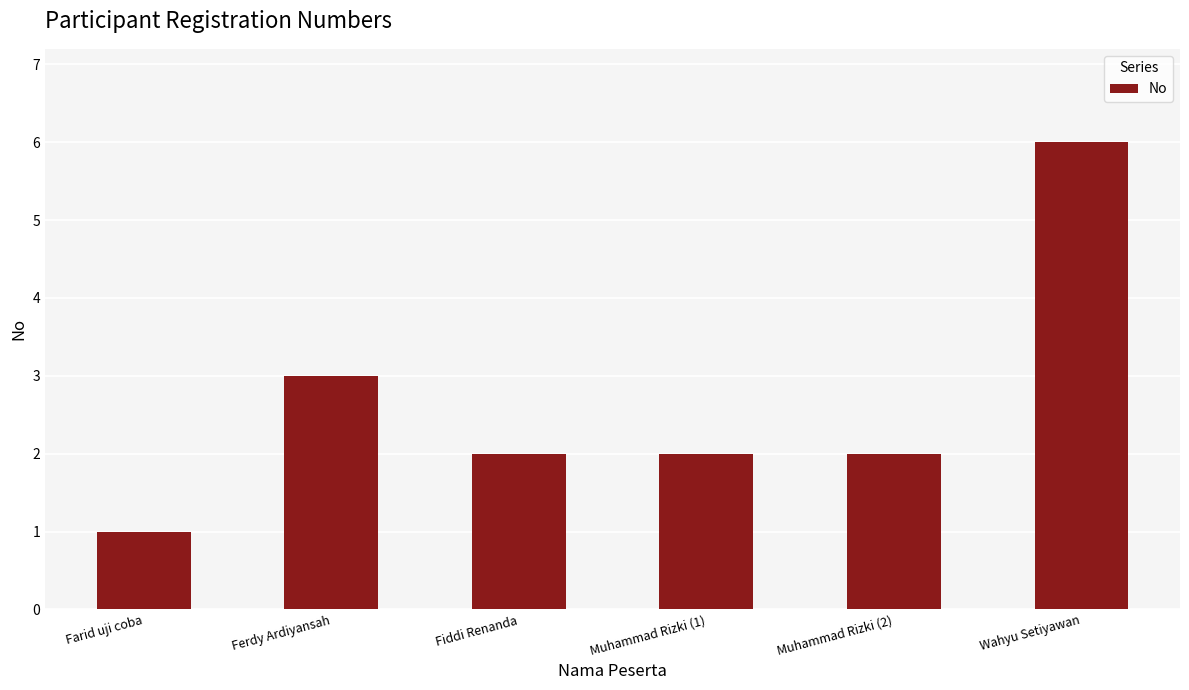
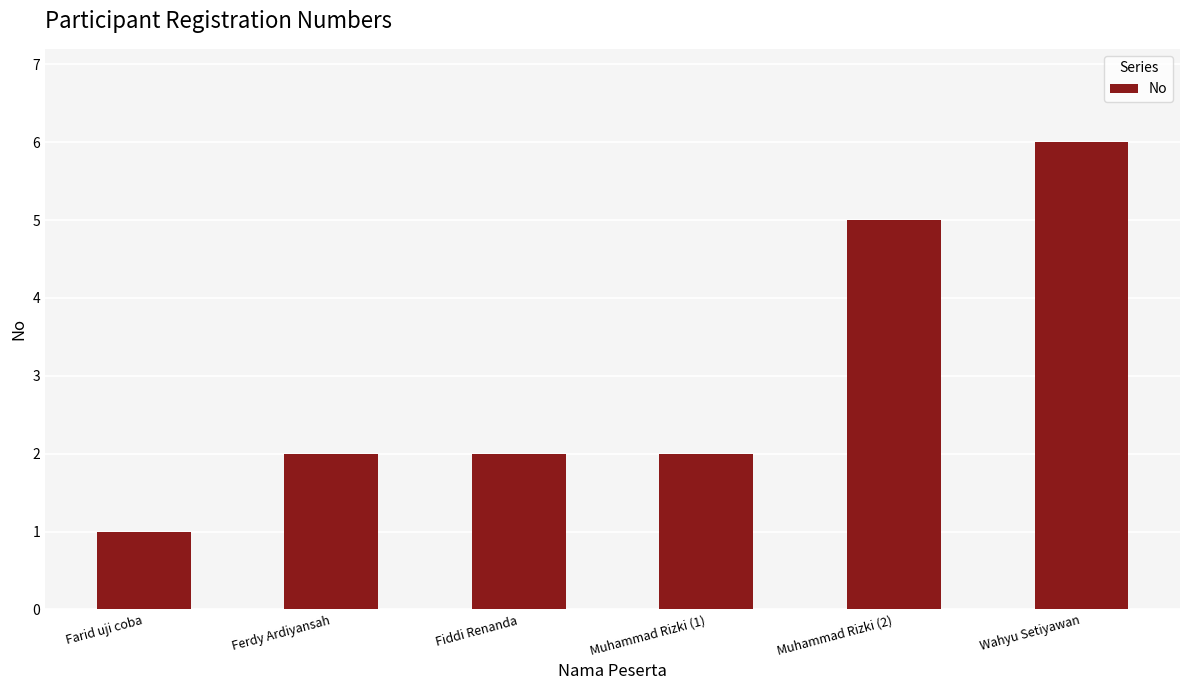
  {
    "Farid uji coba": 1,
-   "Ferdy Ardiyansah": 3,
+   "Ferdy Ardiyansah": 2,
    "Fiddi Renanda": 2,
    "Muhammad Rizki (1)": 2,
-   "Muhammad Rizki (2)": 2,
+   "Muhammad Rizki (2)": 5,
    "Wahyu Setiyawan": 6
  }
